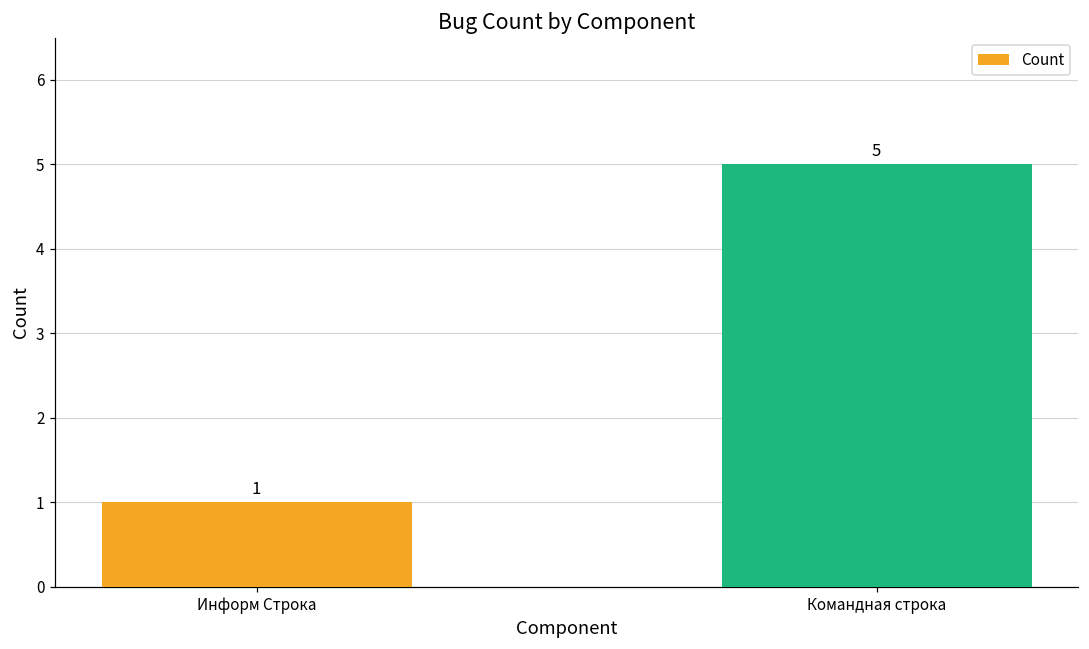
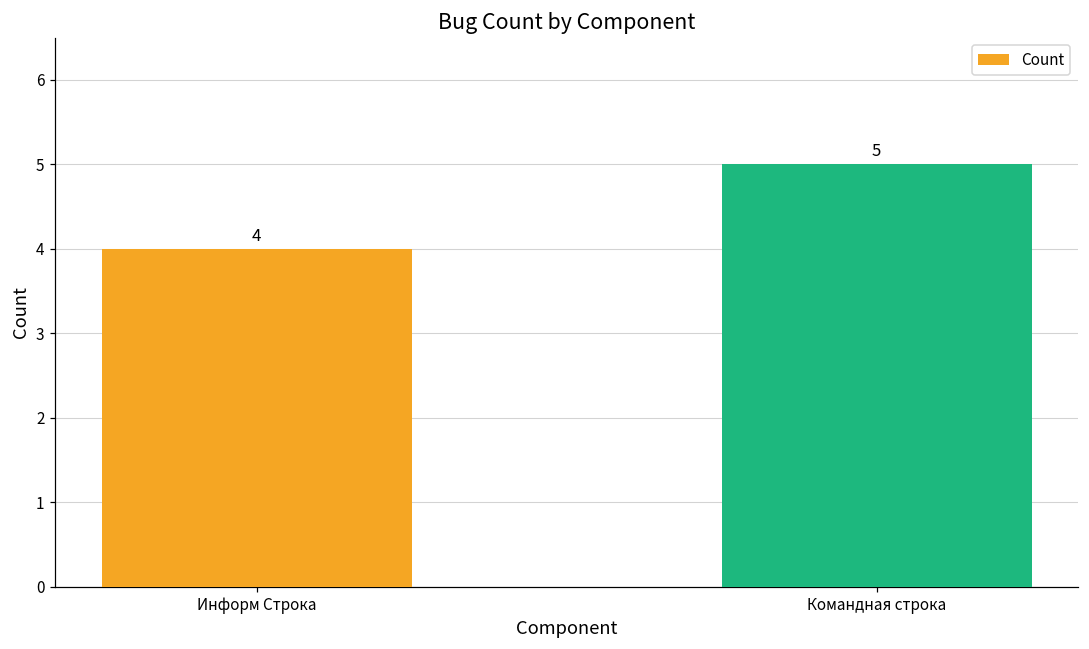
  {
-   "Информ Строка": 1,
+   "Информ Строка": 4,
    "Командная строка": 5
  }
